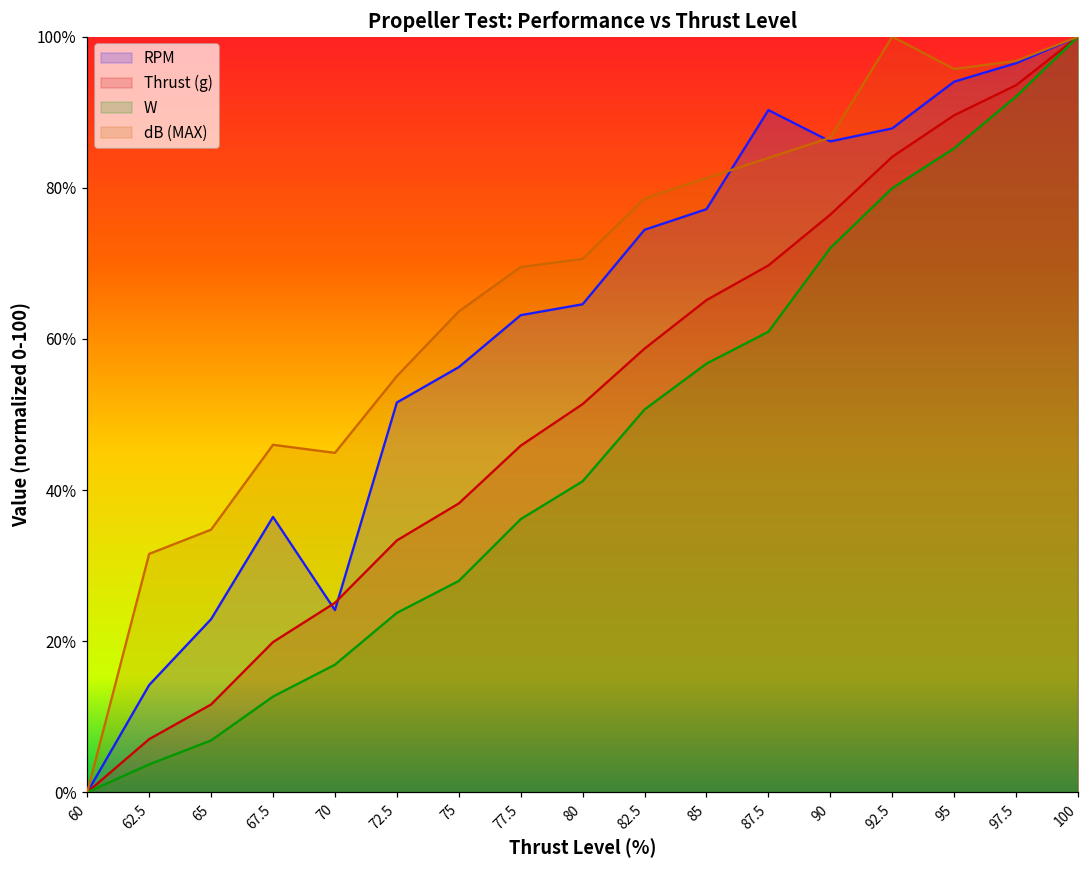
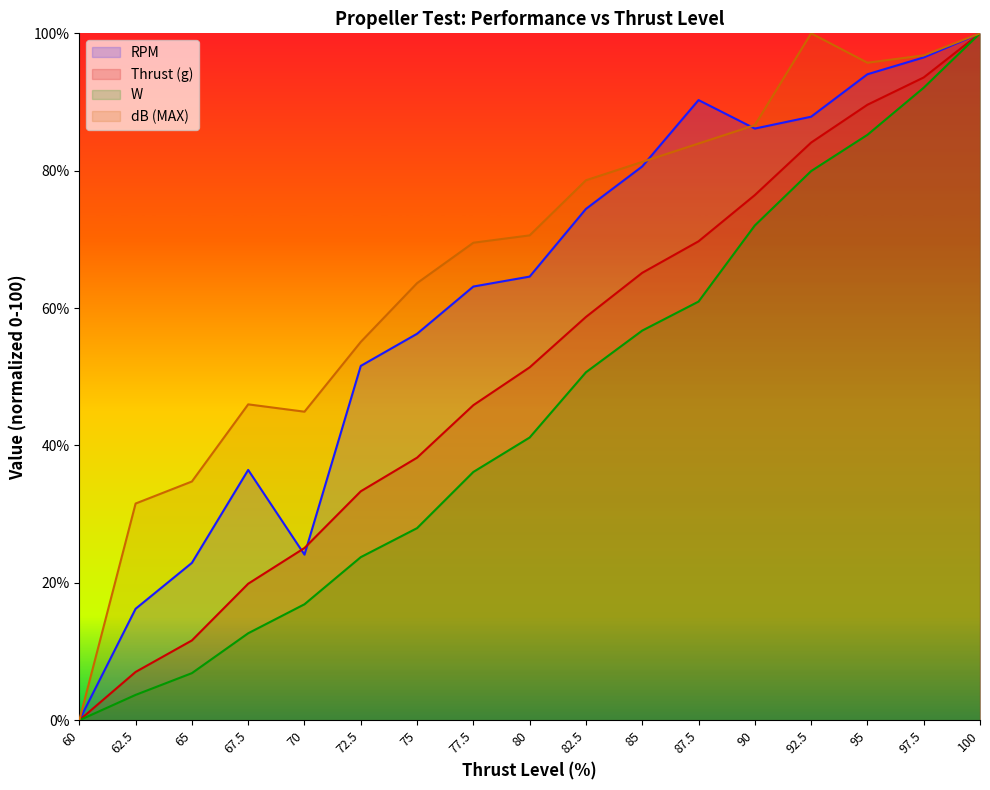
  {
    "RPM": {
-     "62.5": "14%",
+     "62.5": "16%",
      "65": "23%",
      "67.5": "36%",
      "70": "24%",
      "72.5": "52%",
      "75": "56%",
      "77.5": "63%",
      "80": "65%",
      "82.5": "74%",
-     "85": "77%",
+     "85": "81%",
      "87.5": "90%",
      "90": "86%",
      "92.5": "88%",
      "95": "94%"
    }
  }
